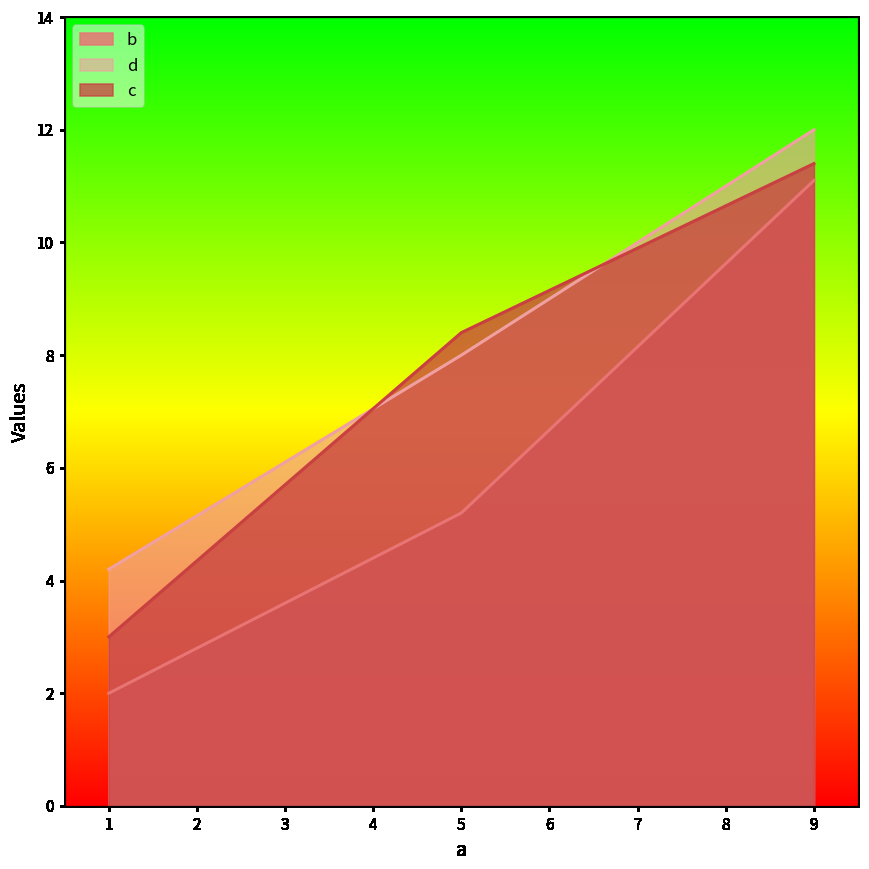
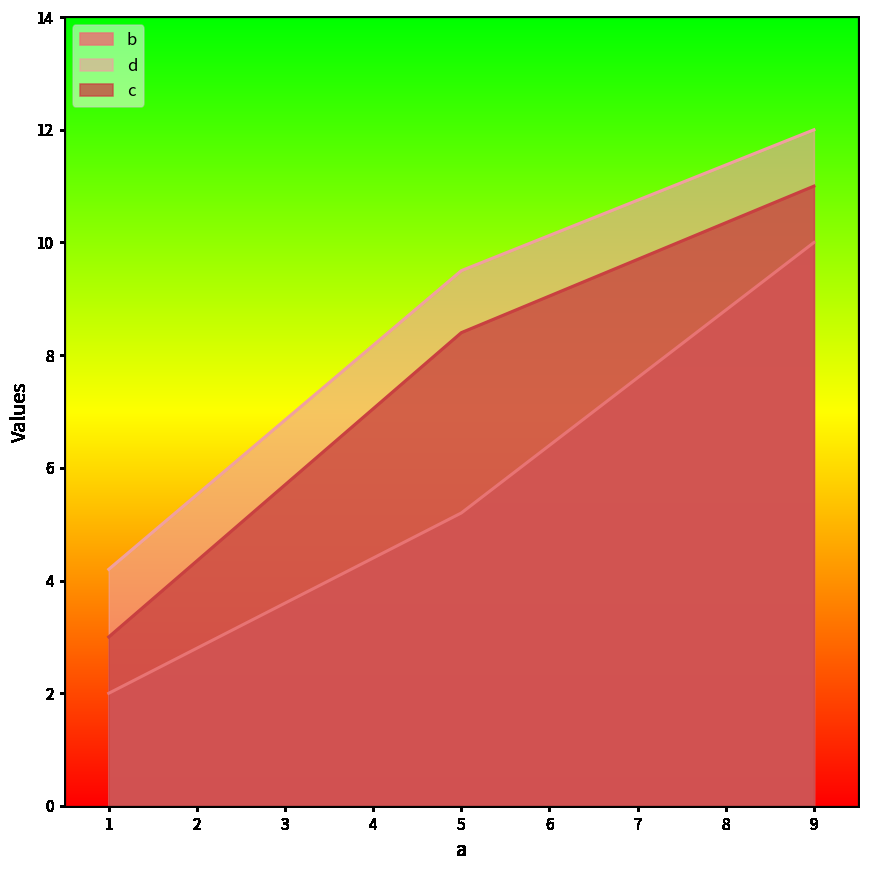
  {
    "b": {
      "1": 2.0,
      "5": 5.2,
-     "9": 11.1
+     "9": 10.0
    },
    "d": {
      "1": 4.2,
-     "5": 8.0,
+     "5": 9.5,
      "9": 12.0
    },
    "c": {
      "1": 3.0,
      "5": 8.4,
-     "9": 11.4
+     "9": 11.0
    }
  }
